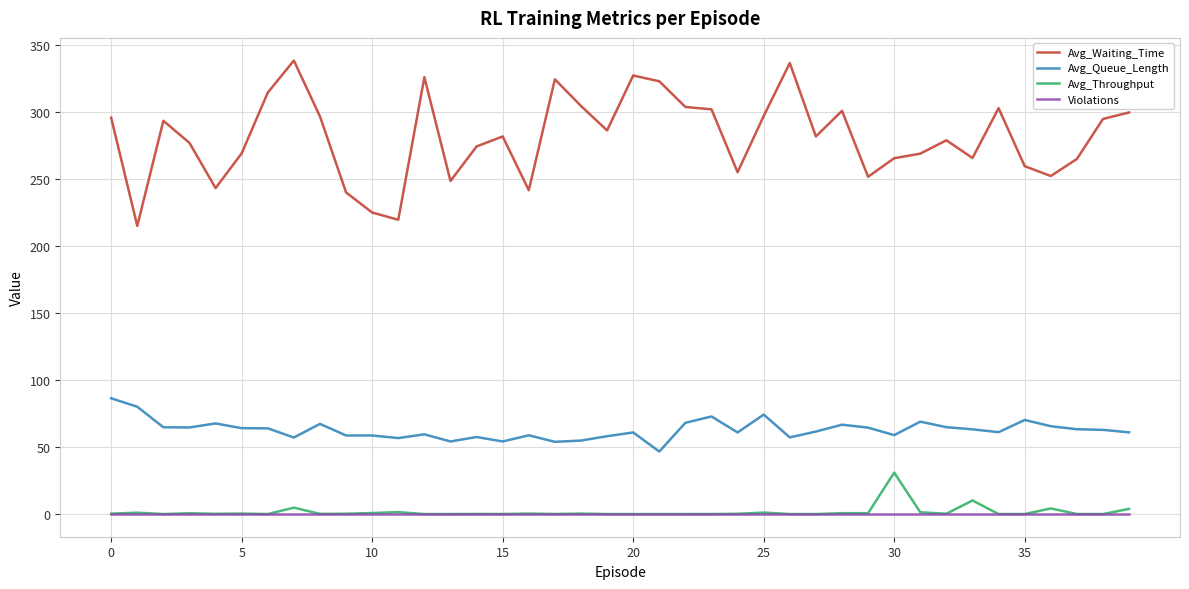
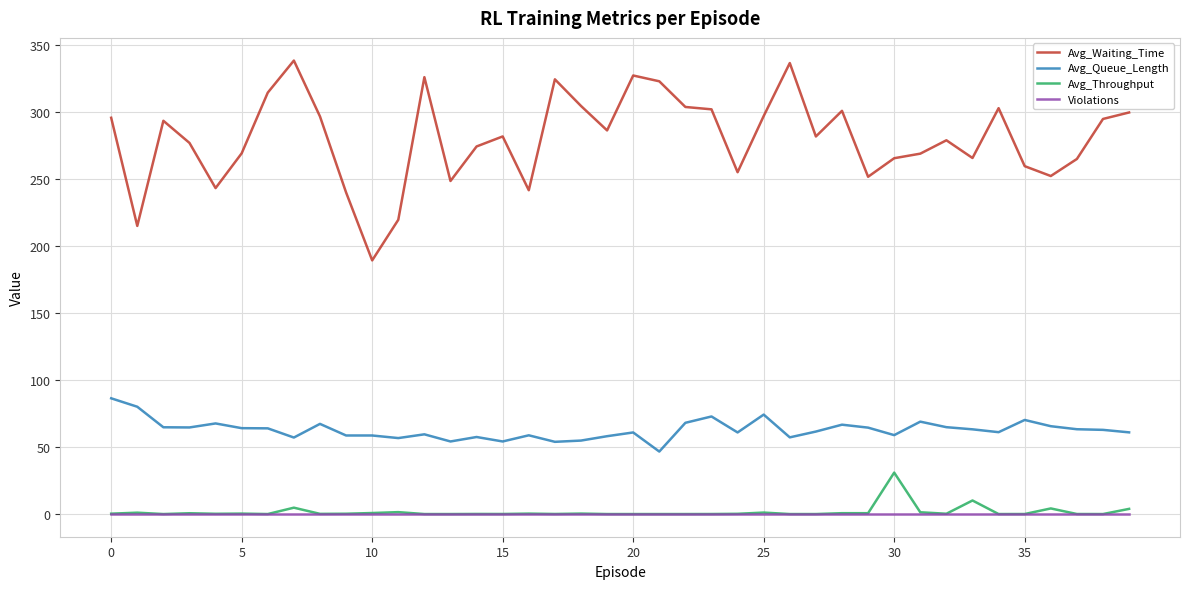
  {
    "Avg_Waiting_Time": {
      "0": 296,
      "5": 269,
-     "10": 225,
+     "10": 189,
      "15": 282,
      "20": 327,
      "25": 297,
      "30": 266,
      "35": 260
    },
    "Avg_Queue_Length": {
      "0": 86,
      "5": 64,
      "10": 59,
      "15": 54,
      "20": 61,
      "25": 74,
      "30": 59,
      "35": 70
    },
    "Avg_Throughput": {
      "30": 31
    },
    "Violations": {
      "30": 0
    }
  }
